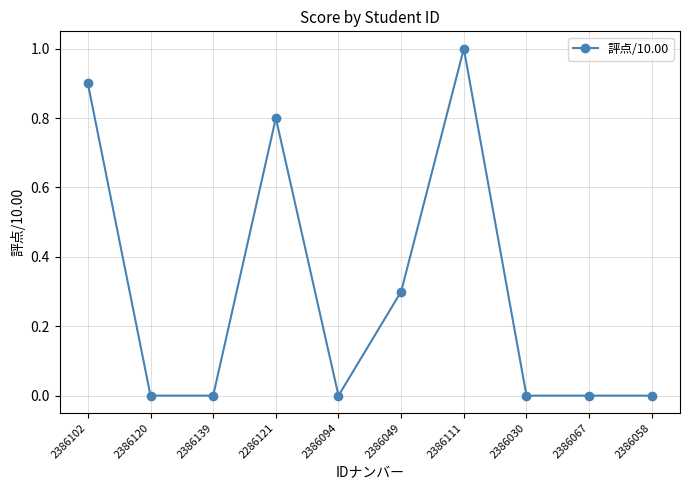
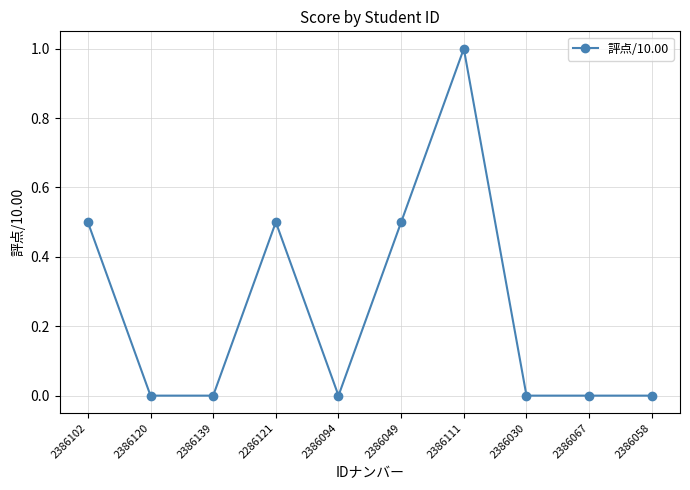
  {
-   "2386102": 0.9,
+   "2386102": 0.5,
    "2386120": 0.0,
    "2386139": 0.0,
-   "2286121": 0.8,
+   "2286121": 0.5,
    "2386094": 0.0,
-   "2386049": 0.3,
+   "2386049": 0.5,
    "2386111": 1.0,
    "2386030": 0.0,
    "2386067": 0.0,
    "2386058": 0.0
  }
